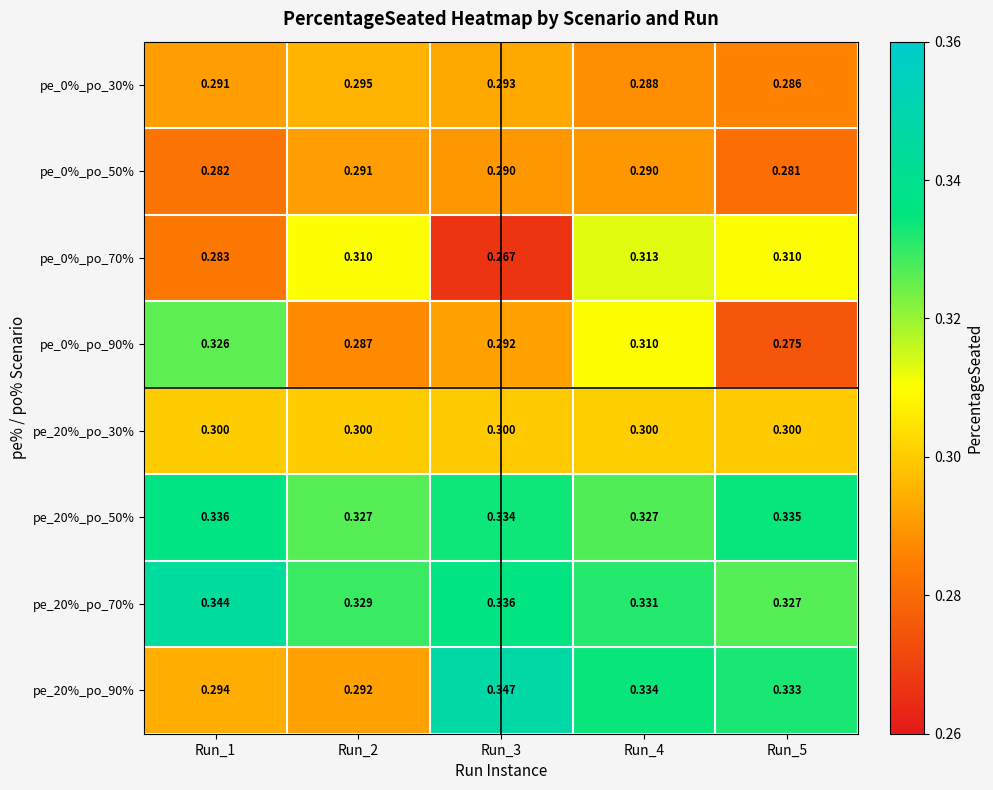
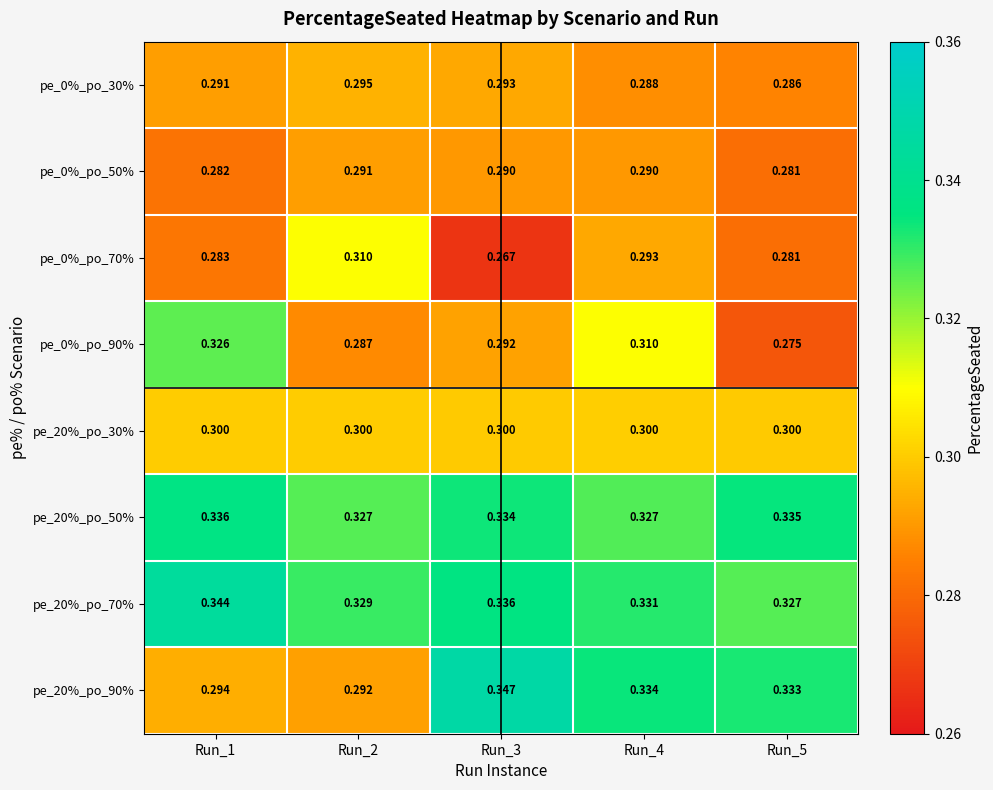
  {
    "pe_0%_po_30%": {
      "Run_1": 0.291,
      "Run_2": 0.295,
      "Run_3": 0.293,
      "Run_4": 0.288,
      "Run_5": 0.286
    },
    "pe_0%_po_50%": {
      "Run_1": 0.282,
      "Run_2": 0.291,
      "Run_3": 0.290,
      "Run_4": 0.290,
      "Run_5": 0.281
    },
    "pe_0%_po_70%": {
      "Run_1": 0.283,
      "Run_2": 0.310,
      "Run_3": 0.267,
-     "Run_4": 0.313,
-     "Run_5": 0.310
+     "Run_4": 0.293,
+     "Run_5": 0.281
    },
    "pe_0%_po_90%": {
      "Run_1": 0.326,
      "Run_2": 0.287,
      "Run_3": 0.292,
      "Run_4": 0.310,
      "Run_5": 0.275
    },
    "pe_20%_po_30%": {
      "Run_1": 0.300,
      "Run_2": 0.300,
      "Run_3": 0.300,
      "Run_4": 0.300,
      "Run_5": 0.300
    },
    "pe_20%_po_50%": {
      "Run_1": 0.336,
      "Run_2": 0.327,
      "Run_3": 0.334,
      "Run_4": 0.327,
      "Run_5": 0.335
    },
    "pe_20%_po_70%": {
      "Run_1": 0.344,
      "Run_2": 0.329,
      "Run_3": 0.336,
      "Run_4": 0.331,
      "Run_5": 0.327
    },
    "pe_20%_po_90%": {
      "Run_1": 0.294,
      "Run_2": 0.292,
      "Run_3": 0.347,
      "Run_4": 0.334,
      "Run_5": 0.333
    }
  }
